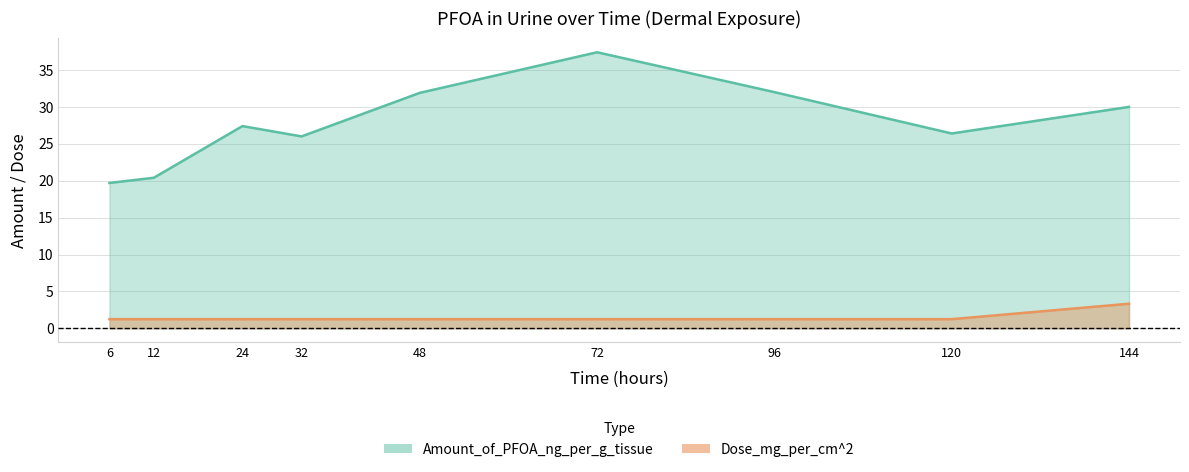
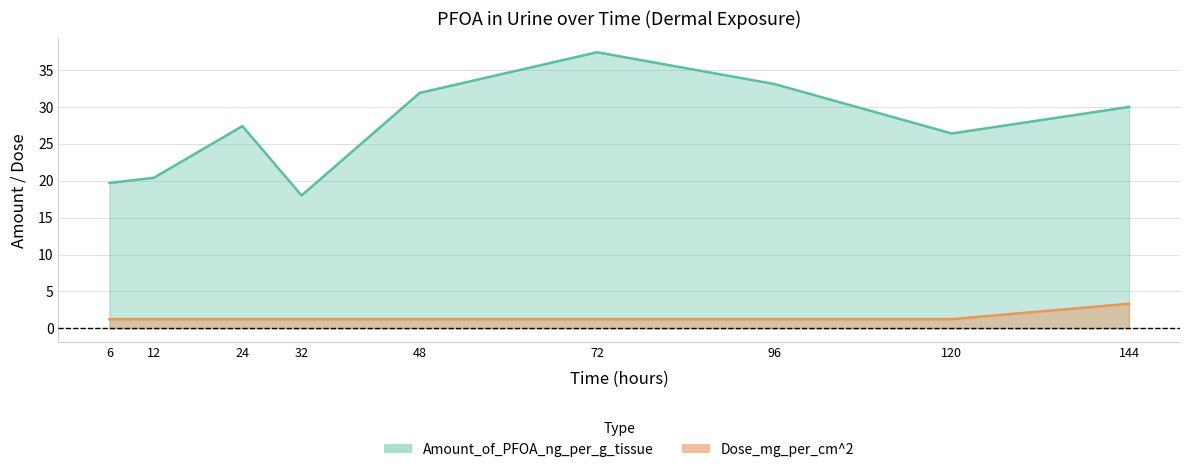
  {
    "Amount_of_PFOA_ng_per_g_tissue": {
      "6": 20,
      "12": 20,
      "24": 27,
-     "32": 26,
+     "32": 18,
      "48": 32,
      "72": 37,
-     "96": 32,
+     "96": 33,
      "120": 26,
      "144": 30
    },
    "Dose_mg_per_cm^2": {
      "6": 1,
      "12": 1,
      "24": 1,
      "32": 1,
      "48": 1,
      "72": 1,
      "96": 1,
      "120": 1,
      "144": 3
    }
  }
